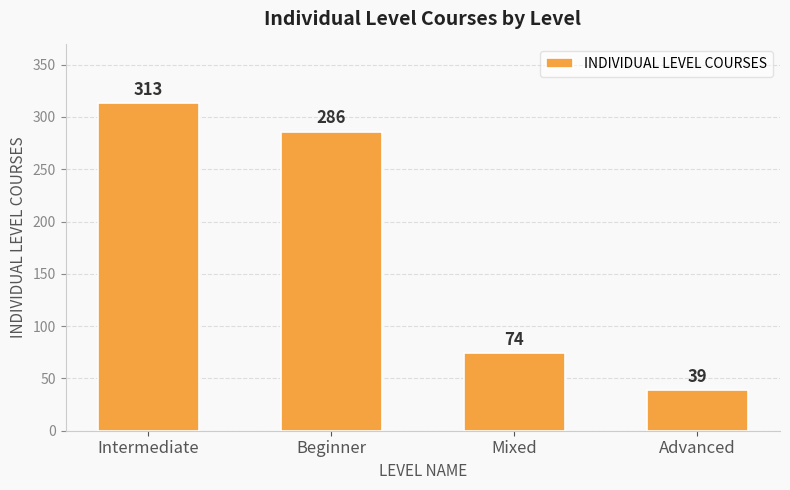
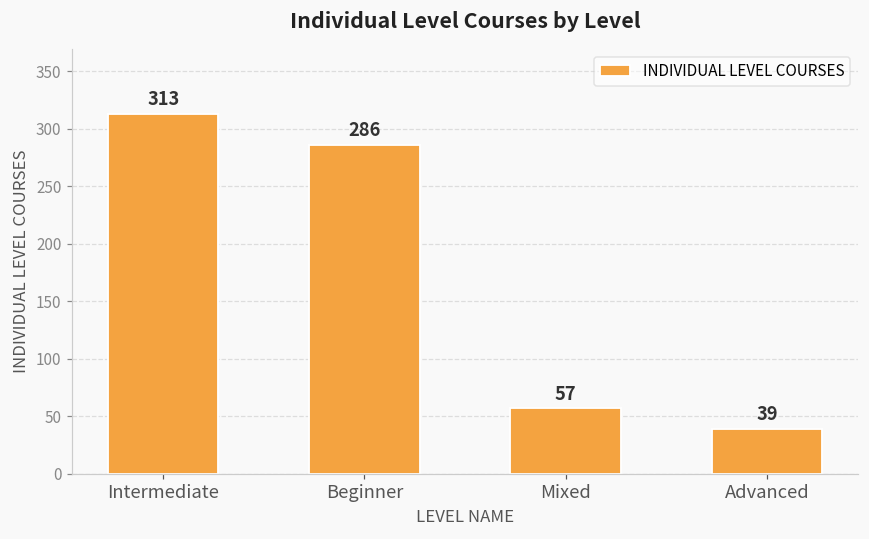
  {
    "Intermediate": 313,
    "Beginner": 286,
-   "Mixed": 74,
+   "Mixed": 57,
    "Advanced": 39
  }
